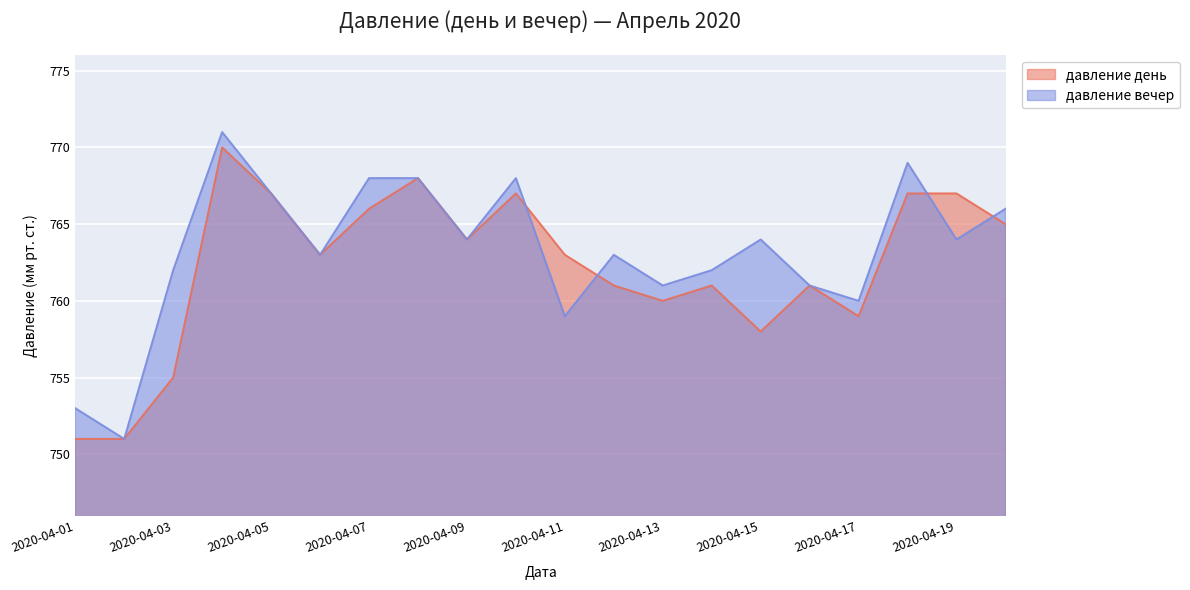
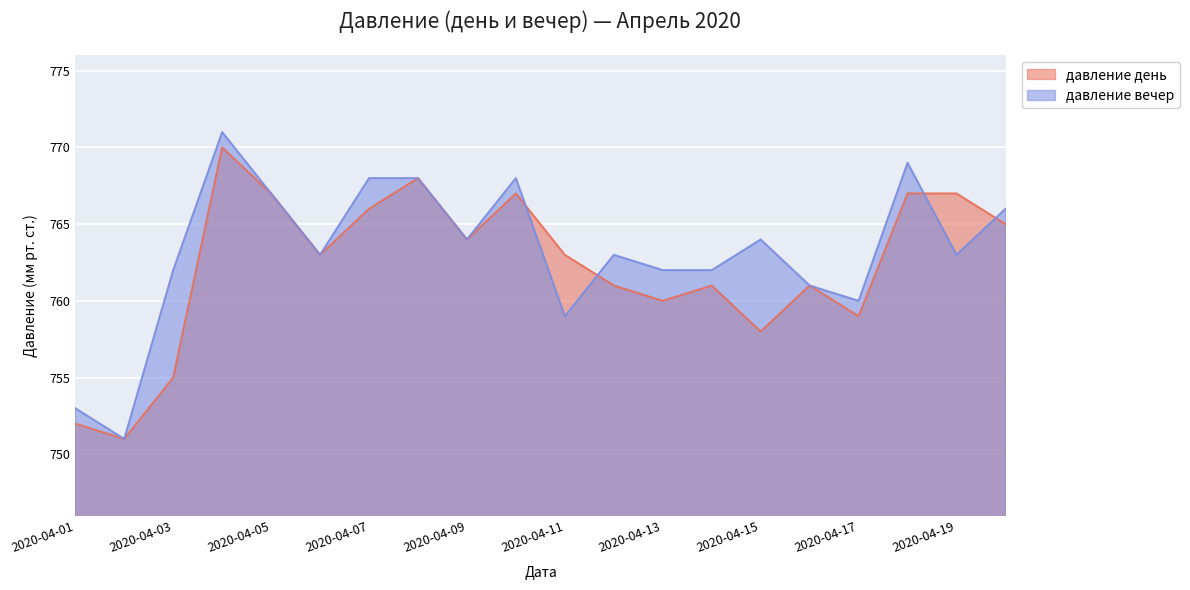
  {
    "давление день": {
-     "2020-04-01": 751,
+     "2020-04-01": 752,
      "2020-04-03": 755,
      "2020-04-07": 766,
      "2020-04-11": 763,
      "2020-04-13": 760,
      "2020-04-15": 758,
      "2020-04-17": 759,
      "2020-04-19": 767
    },
    "давление вечер": {
      "2020-04-01": 753,
      "2020-04-03": 762,
      "2020-04-07": 768,
      "2020-04-11": 759,
-     "2020-04-13": 761,
+     "2020-04-13": 762,
      "2020-04-15": 764,
      "2020-04-17": 760,
-     "2020-04-19": 764
+     "2020-04-19": 763
    }
  }
